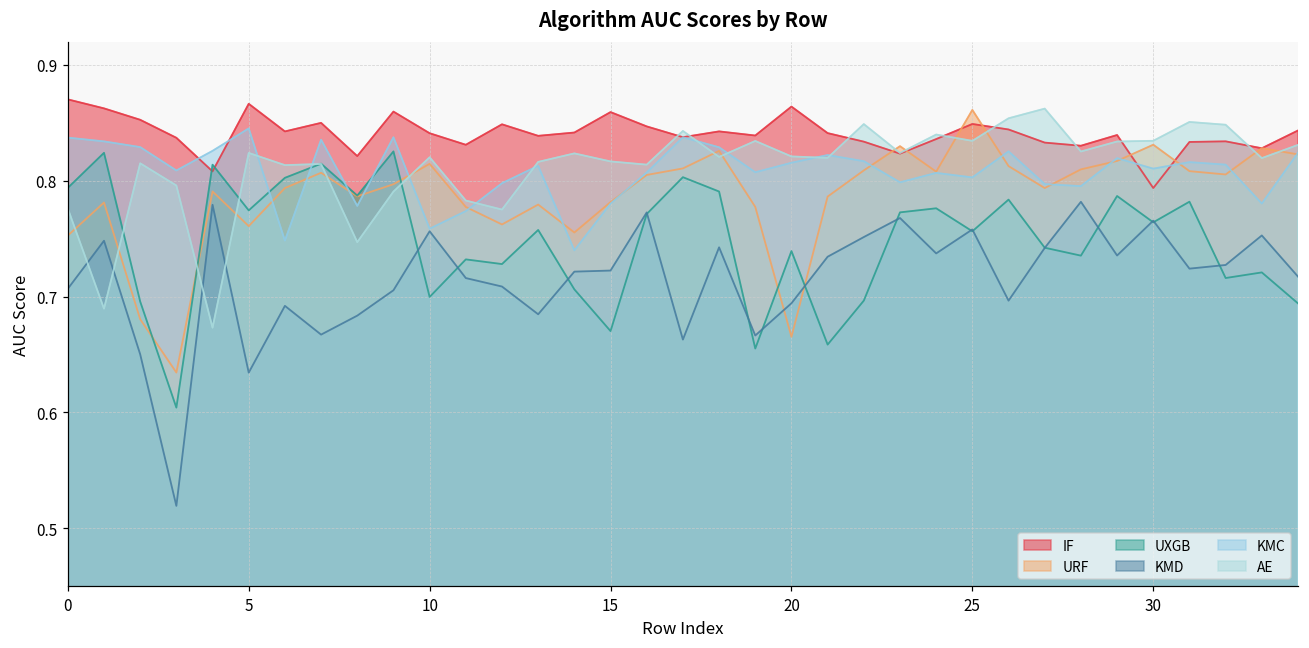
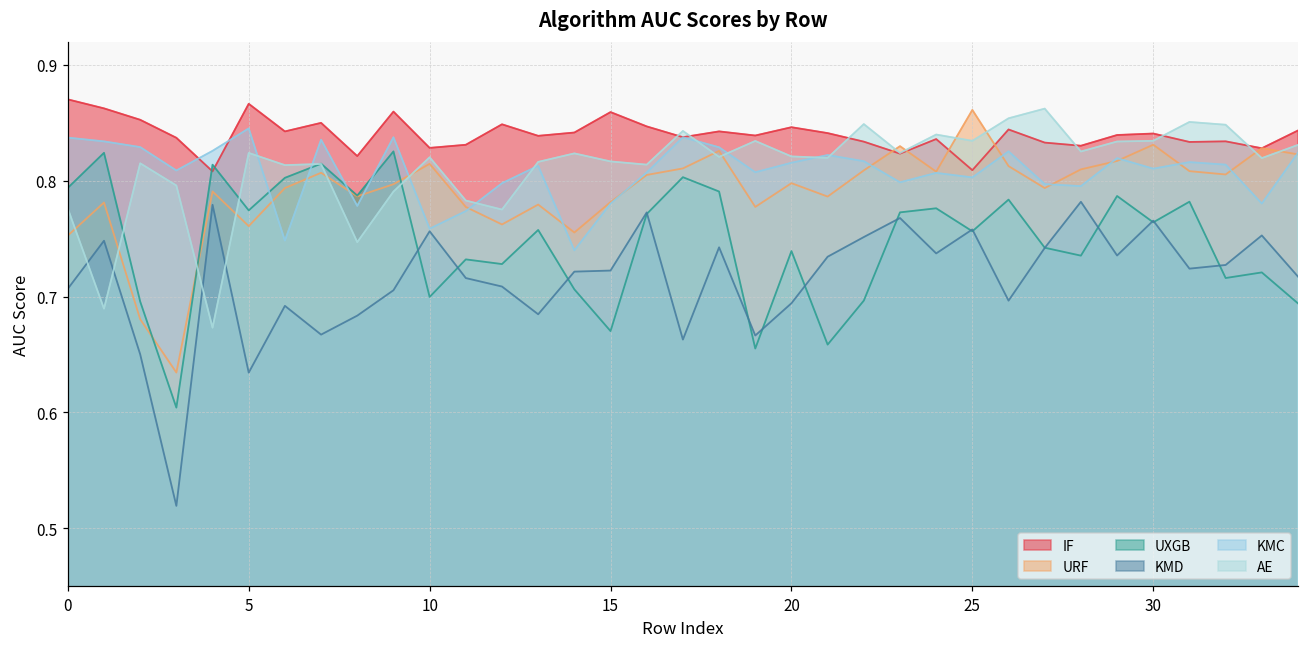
  {
    "IF": {
      "0": 0.870,
      "5": 0.866,
-     "10": 0.841,
+     "10": 0.828,
      "15": 0.859,
-     "20": 0.864,
-     "25": 0.849,
-     "30": 0.794
+     "20": 0.846,
+     "25": 0.809,
+     "30": 0.841
    },
    "URF": {
      "0": 0.753,
      "5": 0.761,
      "10": 0.815,
-     "20": 0.665,
+     "20": 0.798,
      "25": 0.861,
      "30": 0.831
    }
  }
